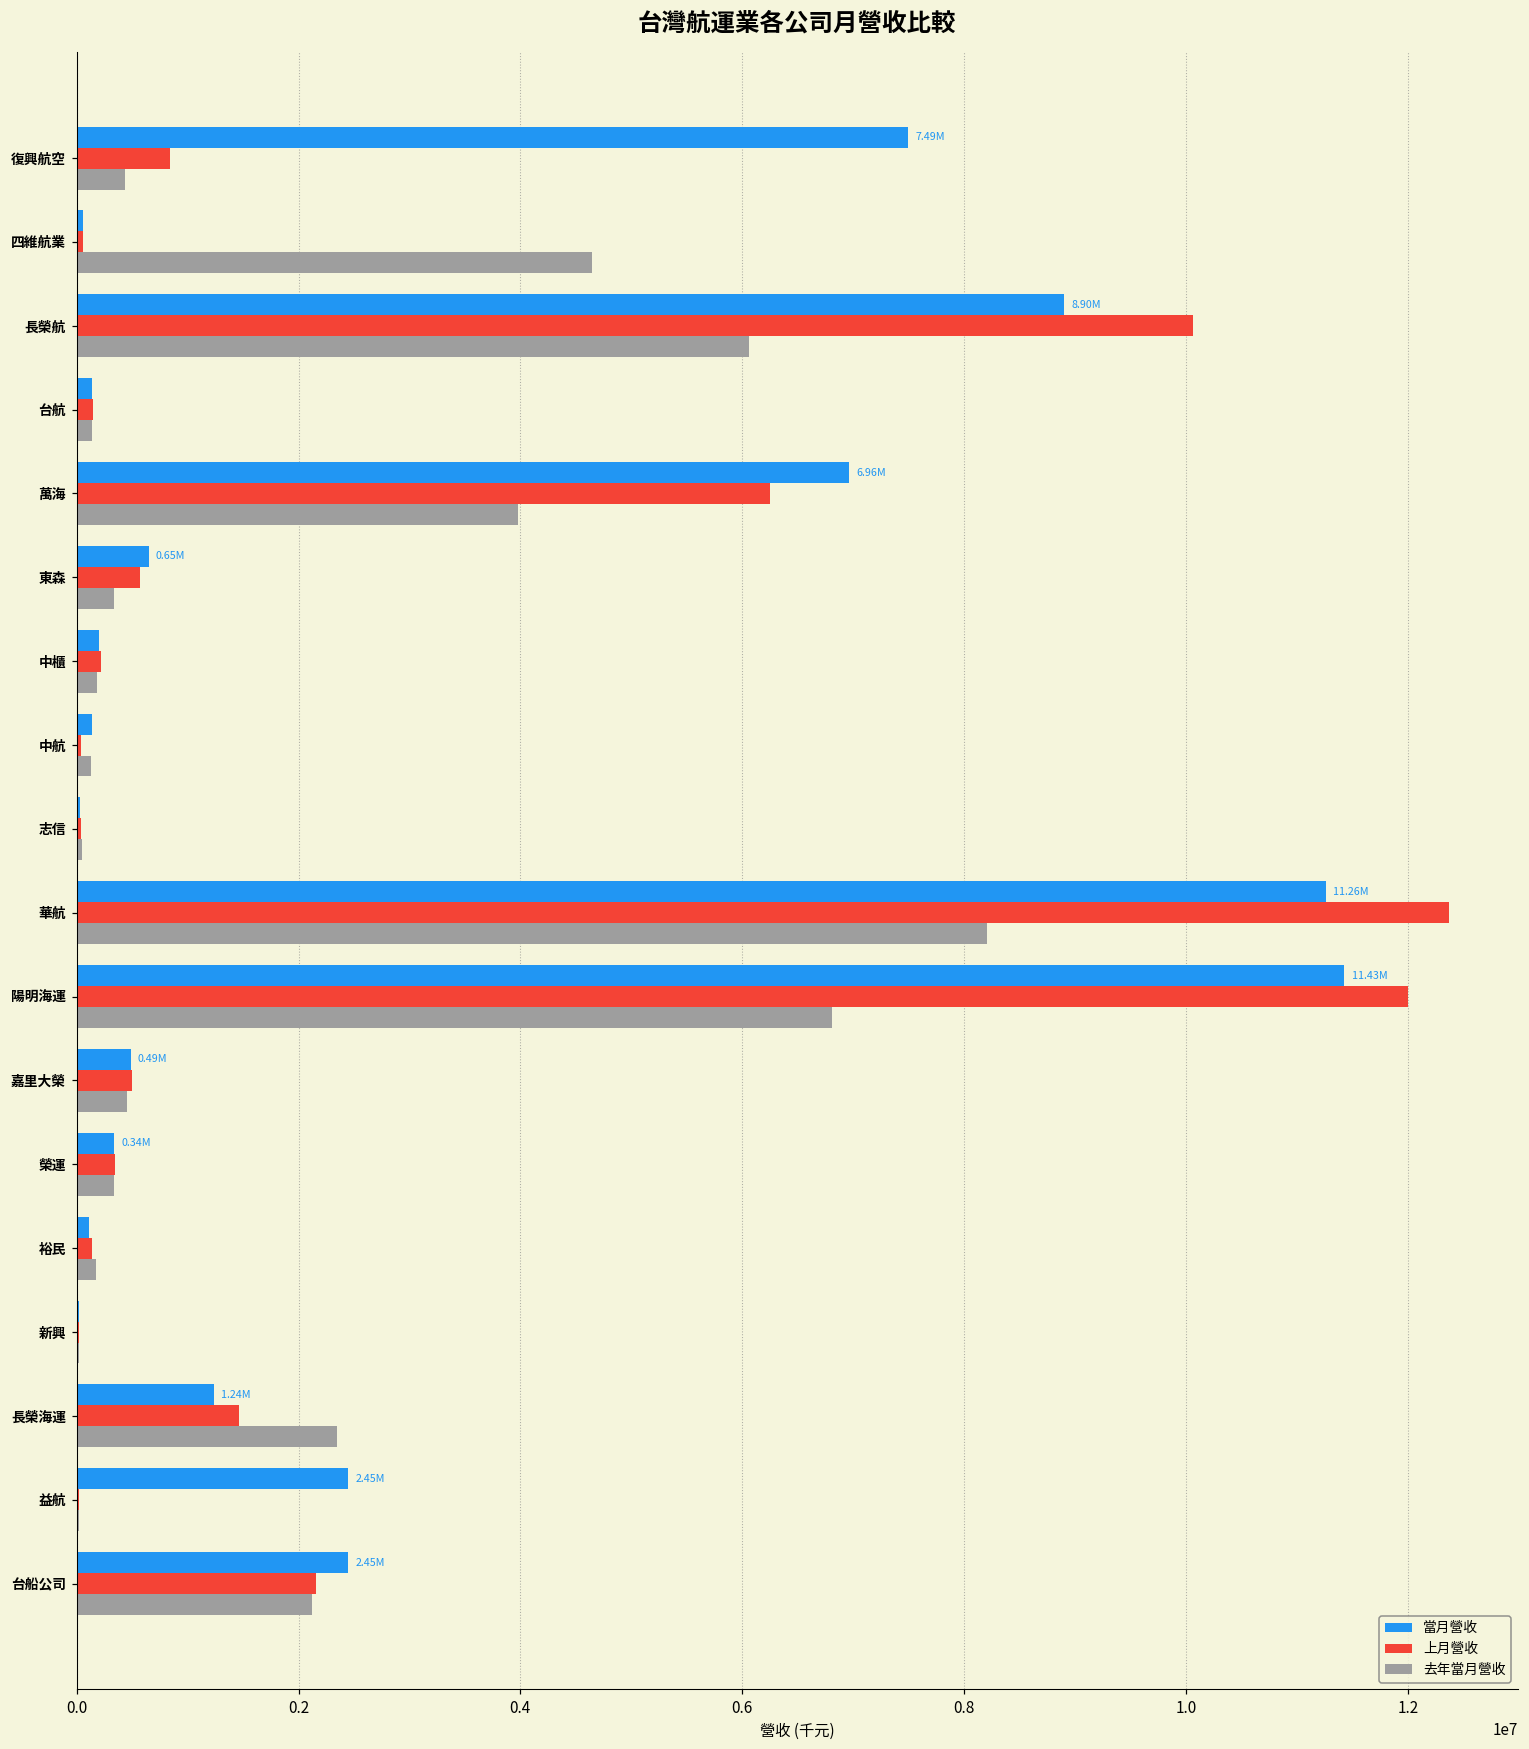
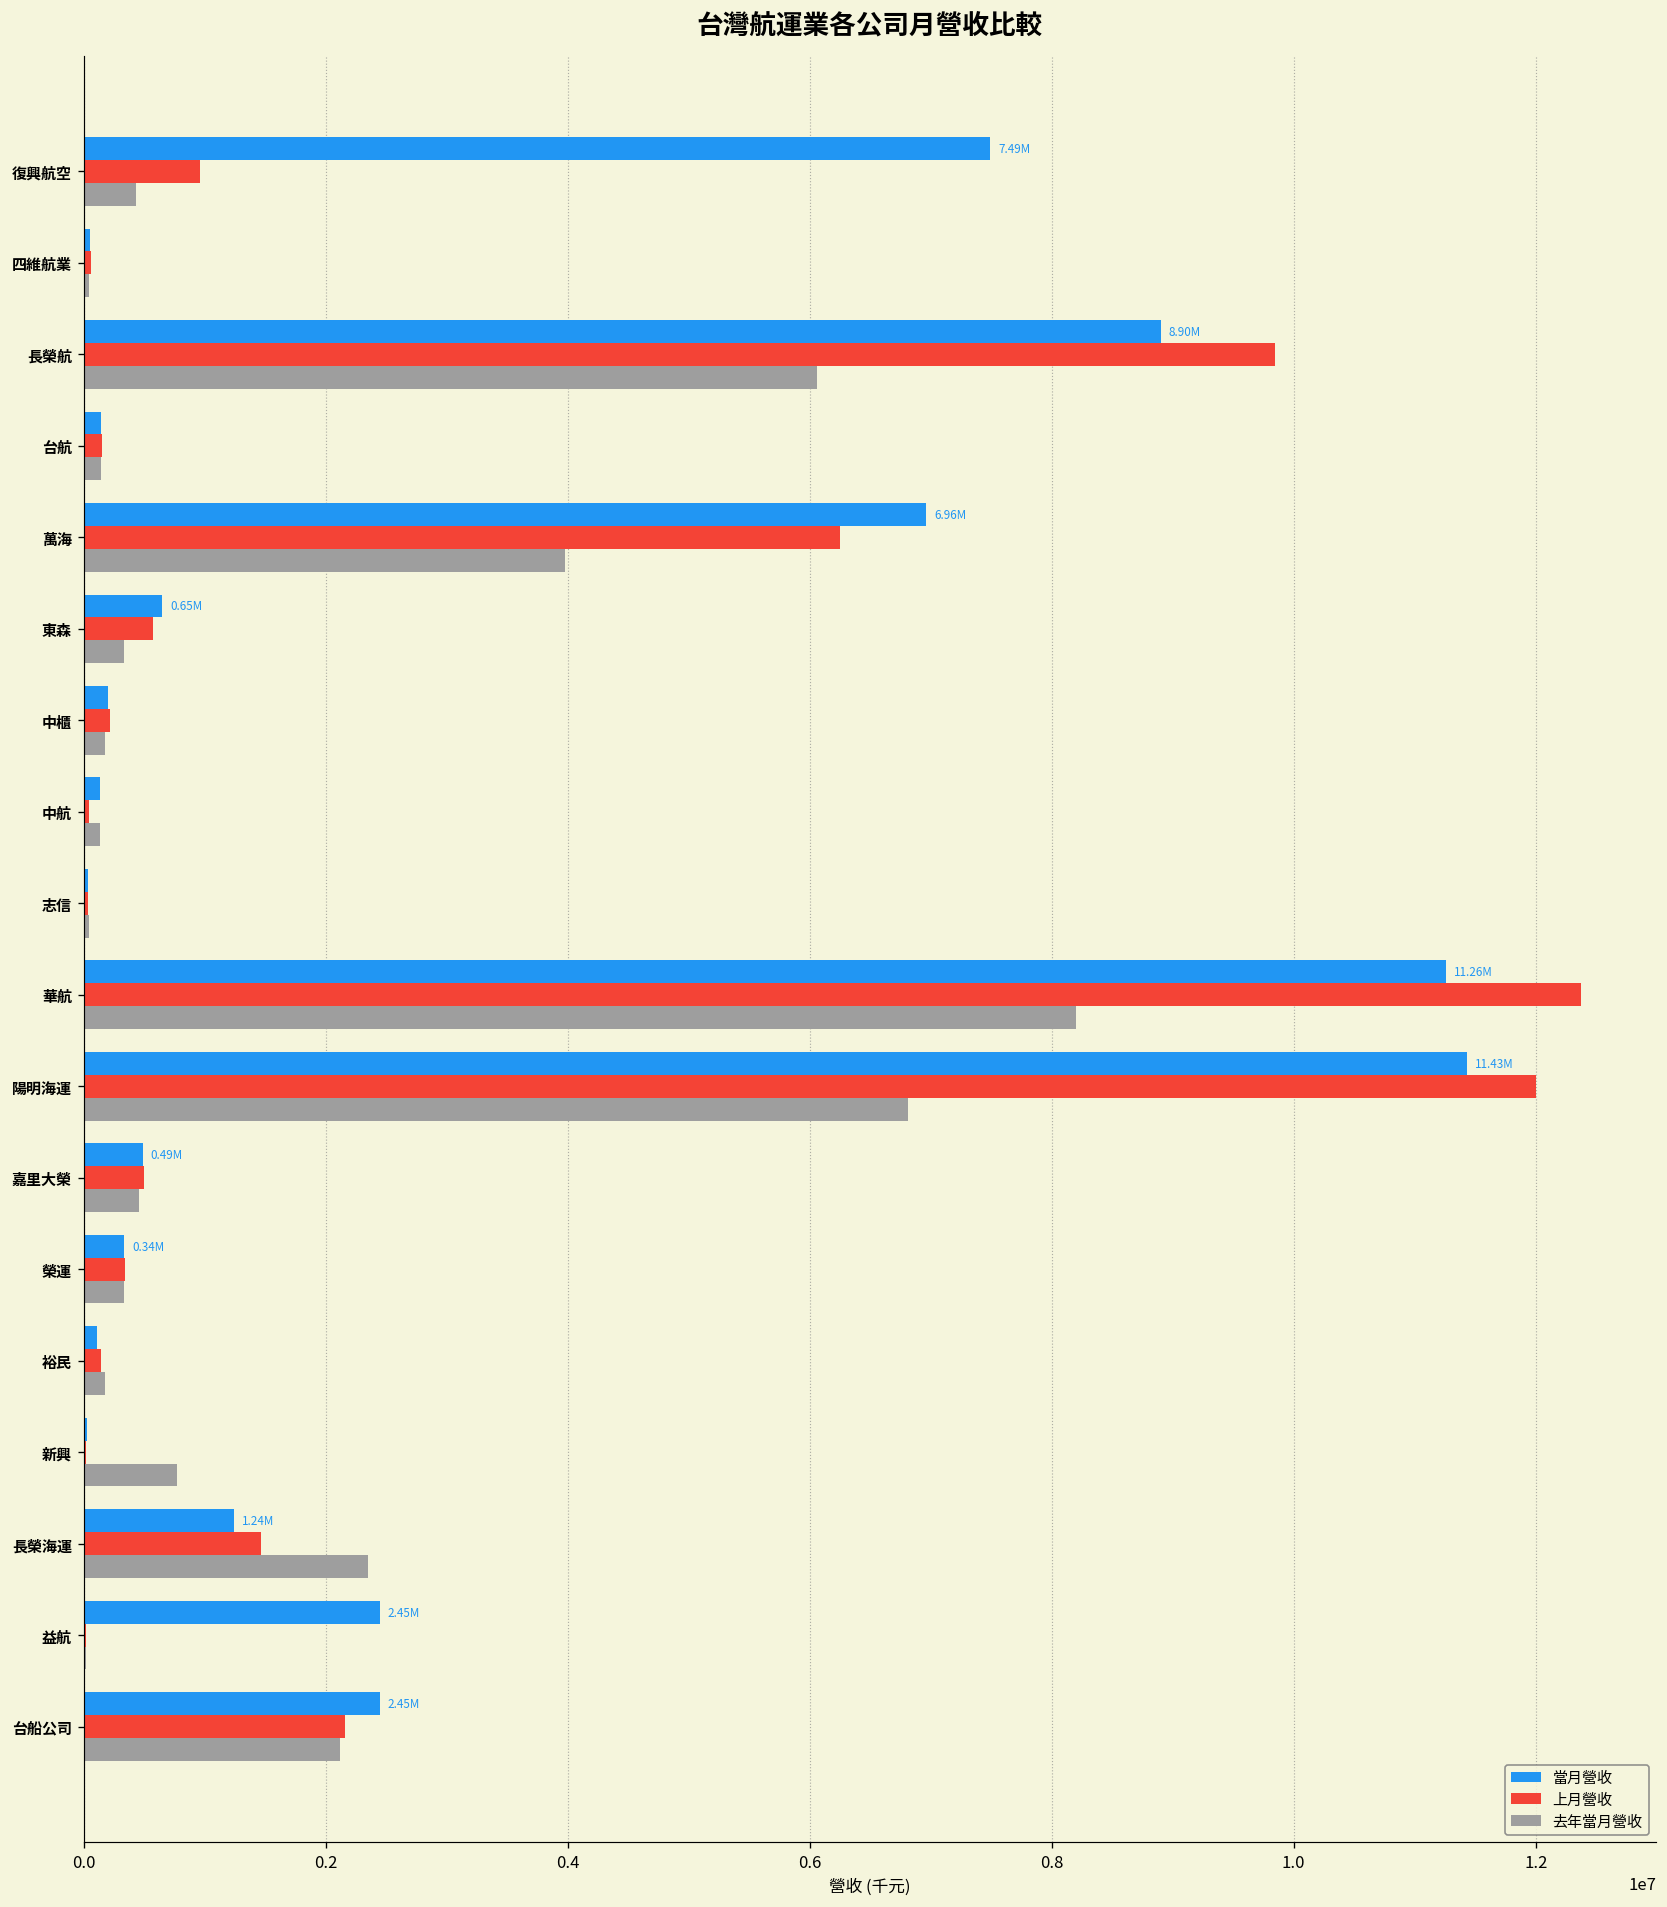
  {
    "當月營收": {
      "復興航空": "7.49M",
      "長榮航": "8.90M",
      "萬海": "6.96M",
      "東森": "0.65M",
      "華航": "11.26M",
      "陽明海運": "11.43M",
      "嘉里大榮": "0.49M",
      "榮運": "0.34M",
      "長榮海運": "1.24M",
      "益航": "2.45M",
      "台船公司": "2.45M"
    },
    "上月營收": {
-     "復興航空": "840000",
+     "復興航空": "960000",
      "四維航業": "60000",
-     "長榮航": "10070000",
+     "長榮航": "9840000",
      "台航": "150000",
      "萬海": "6250000",
      "東森": "570000",
      "中櫃": "220000",
      "中航": "40000",
      "志信": "40000",
      "華航": "12380000",
      "陽明海運": "12000000",
      "嘉里大榮": "500000",
      "榮運": "350000",
      "裕民": "140000",
      "長榮海運": "1470000",
      "台船公司": "2160000"
    },
    "去年當月營收": {
      "復興航空": "430000",
-     "四維航業": "4650000",
+     "四維航業": "50000",
      "長榮航": "6060000",
      "台航": "140000",
      "萬海": "3980000",
      "東森": "340000",
      "中櫃": "180000",
      "中航": "130000",
      "志信": "50000",
      "華航": "8200000",
      "陽明海運": "6810000",
      "嘉里大榮": "460000",
      "榮運": "340000",
      "裕民": "180000",
-     "新興": "20000",
+     "新興": "770000",
      "長榮海運": "2350000",
      "台船公司": "2120000"
    }
  }
